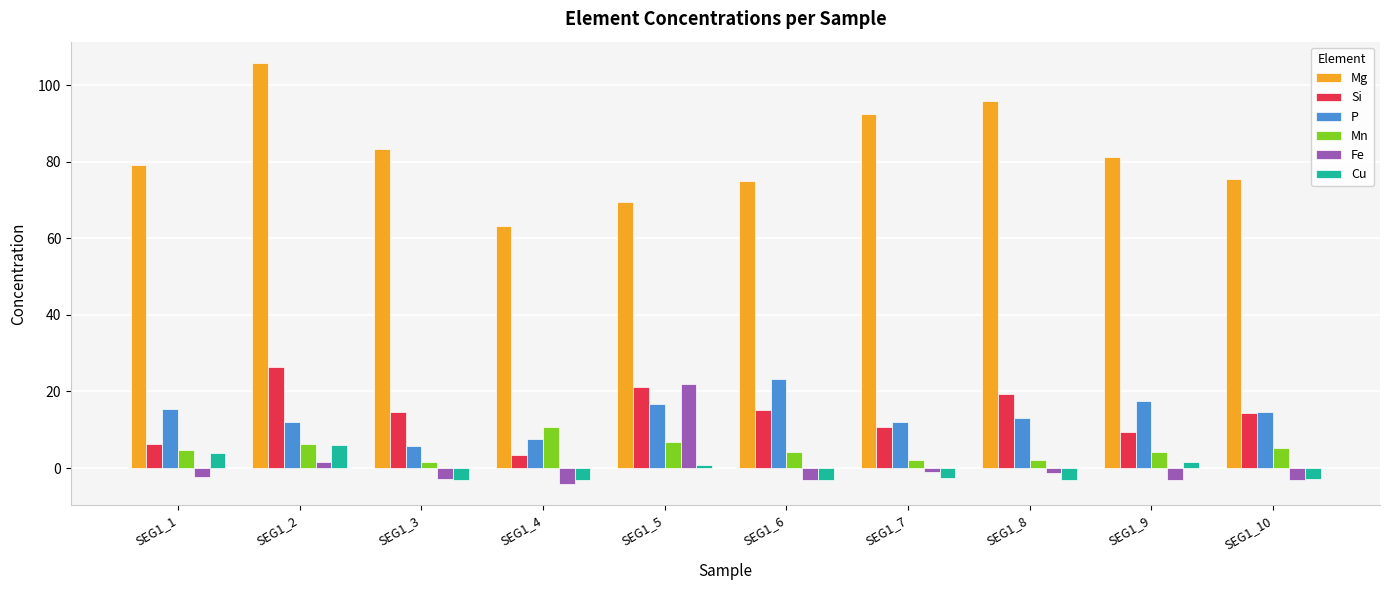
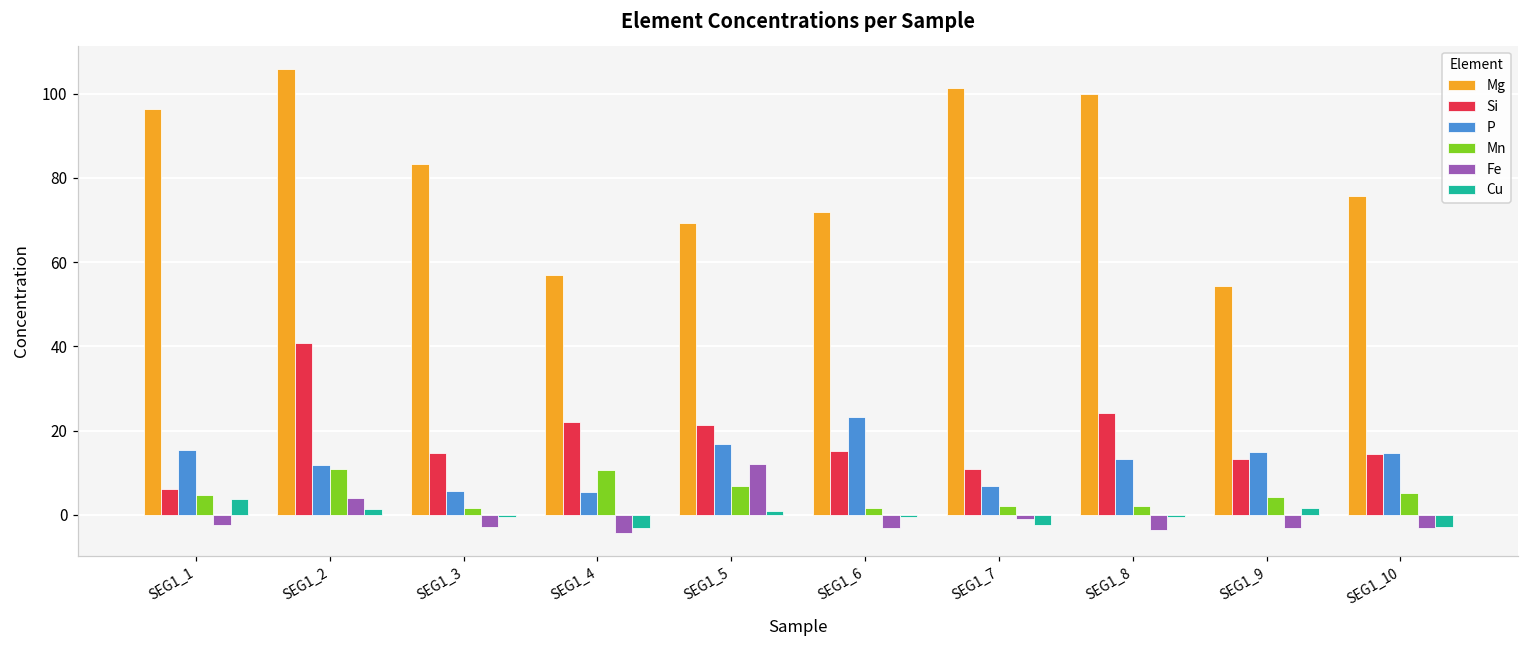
  {
    "Mg": {
-     "SEG1_1": 79,
+     "SEG1_1": 96,
      "SEG1_2": 106,
      "SEG1_3": 83,
-     "SEG1_4": 63,
+     "SEG1_4": 57,
      "SEG1_5": 69,
-     "SEG1_6": 75,
-     "SEG1_7": 92,
-     "SEG1_8": 96,
-     "SEG1_9": 81,
+     "SEG1_6": 72,
+     "SEG1_7": 101,
+     "SEG1_8": 100,
+     "SEG1_9": 54,
      "SEG1_10": 76
    },
    "Si": {
      "SEG1_1": 6,
-     "SEG1_2": 26,
+     "SEG1_2": 41,
      "SEG1_3": 15,
-     "SEG1_4": 4,
+     "SEG1_4": 22,
      "SEG1_5": 21,
      "SEG1_6": 15,
      "SEG1_7": 11,
-     "SEG1_8": 19,
-     "SEG1_9": 9,
+     "SEG1_8": 24,
+     "SEG1_9": 13,
      "SEG1_10": 14
    },
    "P": {
      "SEG1_1": 15,
      "SEG1_2": 12,
      "SEG1_3": 6,
-     "SEG1_4": 8,
+     "SEG1_4": 5,
      "SEG1_5": 17,
      "SEG1_6": 23,
-     "SEG1_7": 12,
+     "SEG1_7": 7,
      "SEG1_8": 13,
-     "SEG1_9": 17,
+     "SEG1_9": 15,
      "SEG1_10": 15
    },
    "Mn": {
      "SEG1_1": 5,
-     "SEG1_2": 6,
+     "SEG1_2": 11,
      "SEG1_3": 2,
      "SEG1_4": 11,
      "SEG1_5": 7,
-     "SEG1_6": 4,
+     "SEG1_6": 2,
      "SEG1_7": 2,
      "SEG1_8": 2,
      "SEG1_9": 4,
      "SEG1_10": 5
    },
    "Fe": {
      "SEG1_1": -2,
-     "SEG1_2": 1,
+     "SEG1_2": 4,
      "SEG1_3": -3,
      "SEG1_4": -4,
-     "SEG1_5": 22,
+     "SEG1_5": 12,
      "SEG1_6": -3,
      "SEG1_7": -1,
-     "SEG1_8": -1,
+     "SEG1_8": -4,
      "SEG1_9": -3,
      "SEG1_10": -3
    },
    "Cu": {
      "SEG1_1": 4,
-     "SEG1_2": 6,
-     "SEG1_3": -3,
+     "SEG1_2": 1,
+     "SEG1_3": -1,
      "SEG1_4": -3,
      "SEG1_5": 1,
-     "SEG1_6": -3,
+     "SEG1_6": -1,
      "SEG1_7": -3,
-     "SEG1_8": -3,
+     "SEG1_8": -1,
      "SEG1_9": 2,
      "SEG1_10": -3
    }
  }
